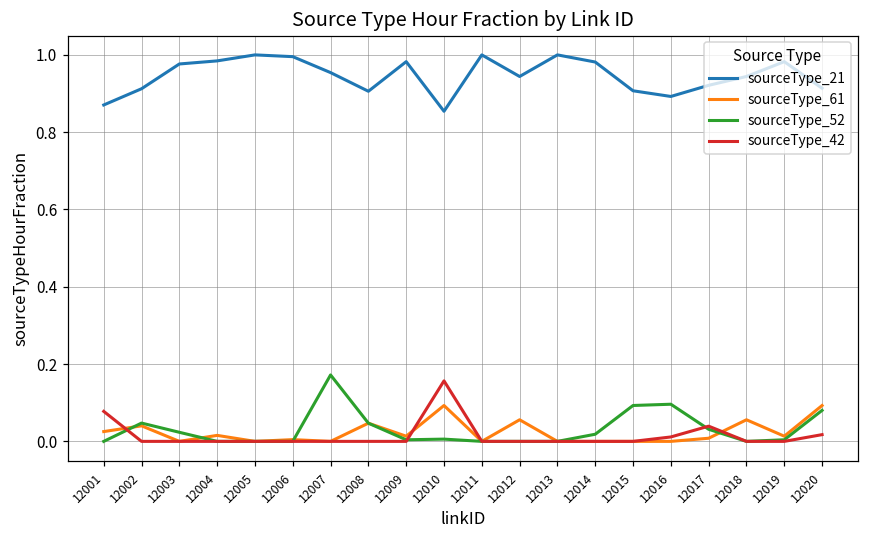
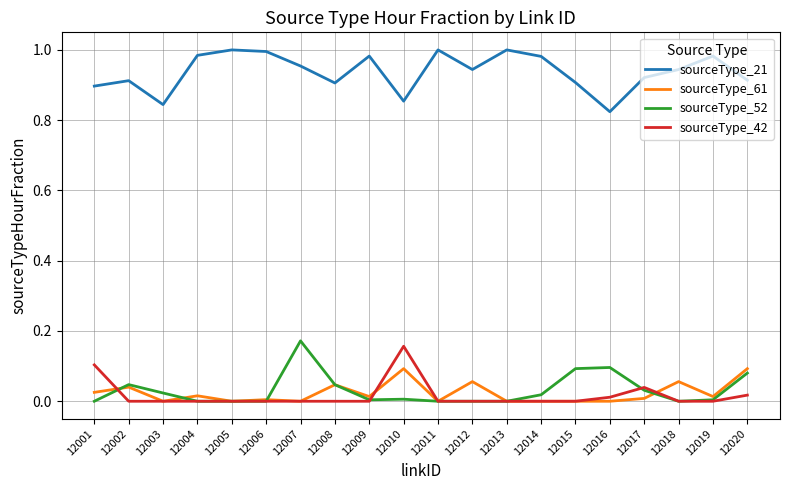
  {
    "sourceType_21": {
-     "12001": 0.87,
+     "12001": 0.90,
      "12002": 0.91,
-     "12003": 0.98,
+     "12003": 0.84,
      "12004": 0.98,
      "12005": 1.00,
      "12006": 1.00,
      "12007": 0.95,
      "12008": 0.91,
      "12009": 0.98,
      "12010": 0.85,
      "12011": 1.00,
      "12012": 0.94,
      "12013": 1.00,
      "12014": 0.98,
      "12015": 0.91,
-     "12016": 0.89
+     "12016": 0.82
    },
    "sourceType_61": {
      "12001": 0.03,
      "12004": 0.02,
      "12009": 0.01,
      "12010": 0.09,
      "12012": 0.06,
      "12016": 0.00,
      "12017": 0.01,
      "12018": 0.06,
      "12019": 0.01,
      "12020": 0.09
    },
    "sourceType_52": {
      "12001": 0.00,
      "12003": 0.02,
      "12007": 0.17,
      "12010": 0.01,
      "12014": 0.02,
      "12015": 0.09,
      "12016": 0.10,
      "12017": 0.03,
      "12020": 0.08
    },
    "sourceType_42": {
-     "12001": 0.08,
+     "12001": 0.10,
      "12002": 0.00,
      "12008": 0.00,
      "12010": 0.16,
      "12016": 0.01,
      "12017": 0.04,
      "12020": 0.02
    }
  }
